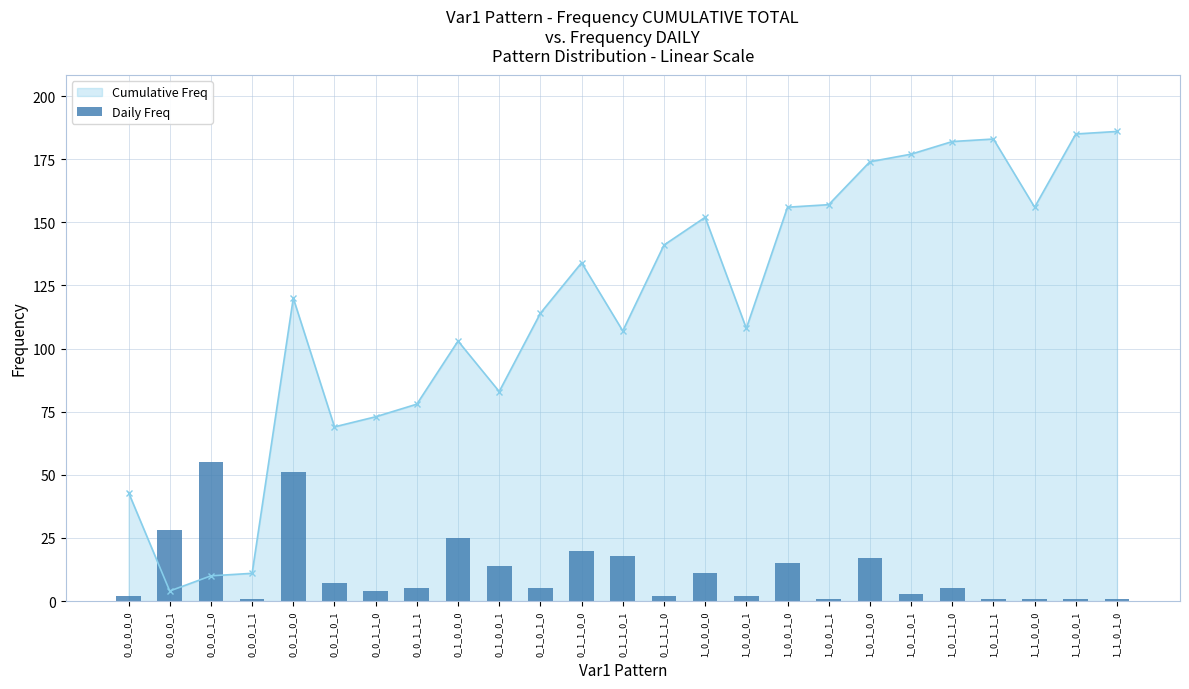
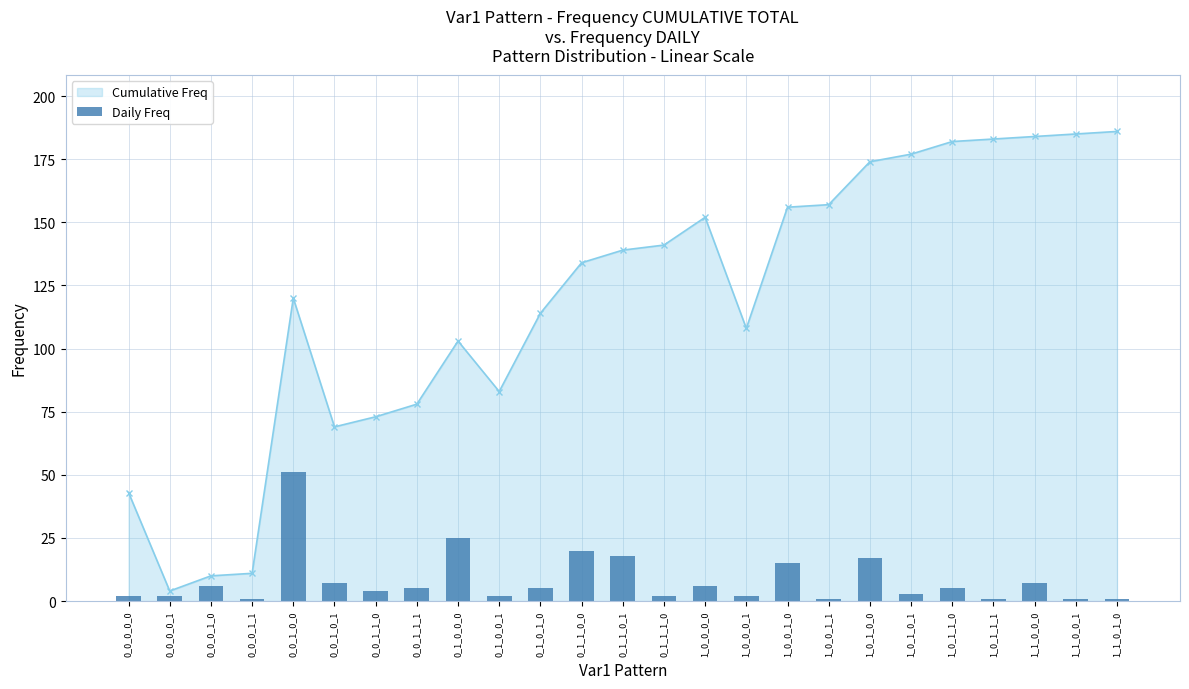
  {
    "Cumulative Freq": {
      "0_0_0_0_0": 43,
      "0_0_0_0_1": 4,
      "0_0_0_1_0": 10,
      "0_0_0_1_1": 11,
      "0_0_1_0_0": 120,
      "0_0_1_0_1": 69,
      "0_0_1_1_0": 73,
      "0_0_1_1_1": 78,
      "0_1_0_0_0": 103,
      "0_1_0_0_1": 83,
      "0_1_0_1_0": 114,
      "0_1_1_0_0": 134,
-     "0_1_1_0_1": 107,
+     "0_1_1_0_1": 139,
      "0_1_1_1_0": 141,
      "1_0_0_0_0": 152,
      "1_0_0_0_1": 108,
      "1_0_0_1_0": 156,
      "1_0_0_1_1": 157,
      "1_0_1_0_0": 174,
      "1_0_1_0_1": 177,
      "1_0_1_1_0": 182,
      "1_0_1_1_1": 183,
-     "1_1_0_0_0": 156,
+     "1_1_0_0_0": 184,
      "1_1_0_0_1": 185,
      "1_1_0_1_0": 186
    },
    "Daily Freq": {
      "0_0_0_0_0": 2,
-     "0_0_0_0_1": 28,
-     "0_0_0_1_0": 55,
+     "0_0_0_0_1": 2,
+     "0_0_0_1_0": 6,
      "0_0_0_1_1": 1,
      "0_0_1_0_0": 51,
      "0_0_1_0_1": 7,
      "0_0_1_1_0": 4,
      "0_0_1_1_1": 5,
      "0_1_0_0_0": 25,
-     "0_1_0_0_1": 14,
+     "0_1_0_0_1": 2,
      "0_1_0_1_0": 5,
      "0_1_1_0_0": 20,
      "0_1_1_0_1": 18,
      "0_1_1_1_0": 2,
-     "1_0_0_0_0": 11,
+     "1_0_0_0_0": 6,
      "1_0_0_0_1": 2,
      "1_0_0_1_0": 15,
      "1_0_0_1_1": 1,
      "1_0_1_0_0": 17,
      "1_0_1_0_1": 3,
      "1_0_1_1_0": 5,
      "1_0_1_1_1": 1,
-     "1_1_0_0_0": 1,
+     "1_1_0_0_0": 7,
      "1_1_0_0_1": 1,
      "1_1_0_1_0": 1
    }
  }
